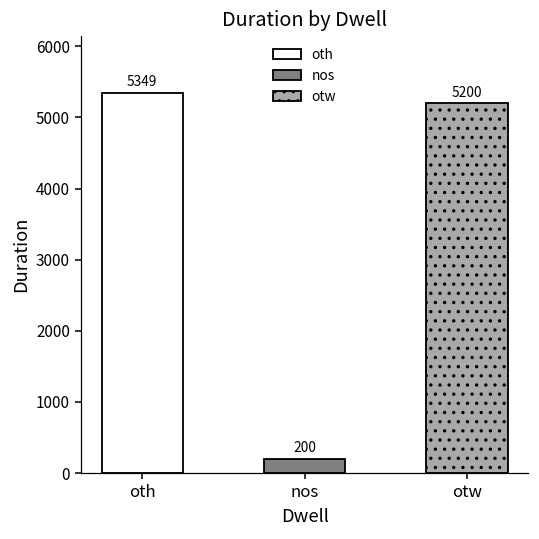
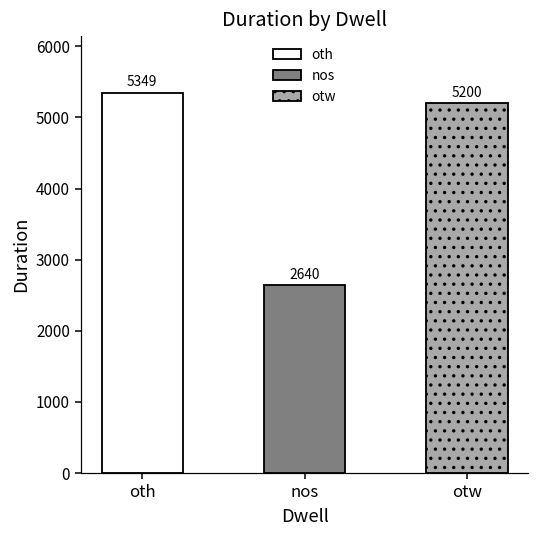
  {
    "oth": 5349,
-   "nos": 200,
+   "nos": 2640,
    "otw": 5200
  }
